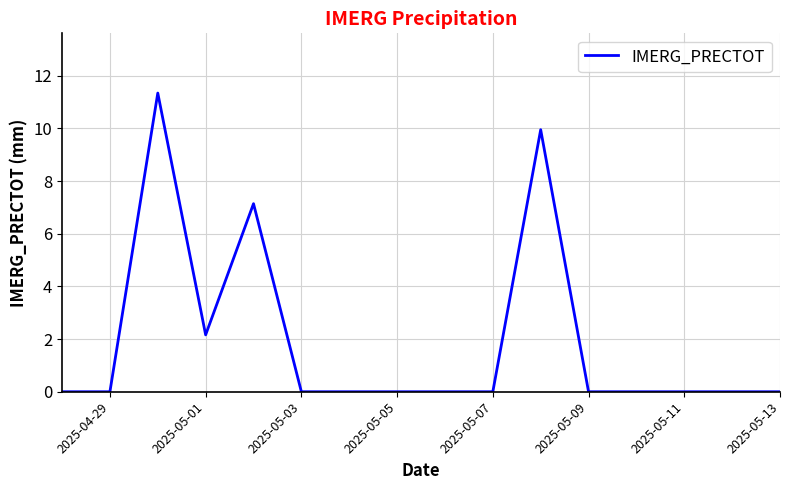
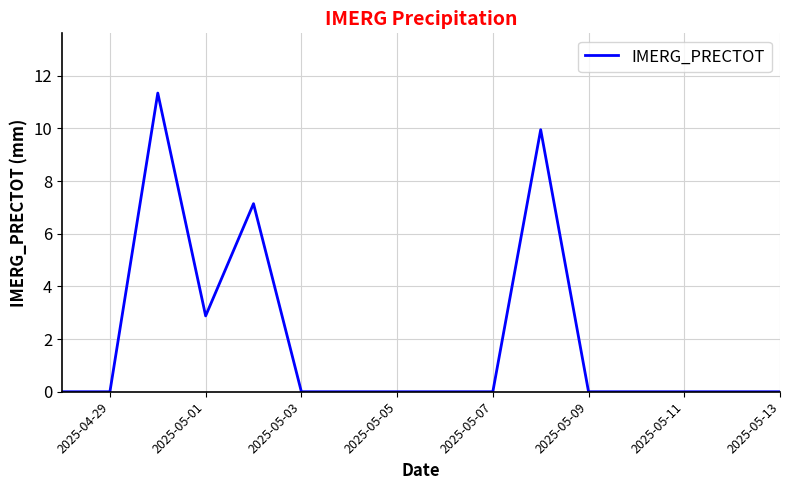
  {
    "2025-04-29": 0.0,
-   "2025-05-01": 2.2,
+   "2025-05-01": 2.9,
    "2025-05-03": 0.0,
    "2025-05-05": 0.0,
    "2025-05-07": 0.0,
    "2025-05-09": 0.0,
    "2025-05-11": 0.0,
    "2025-05-13": 0.0
  }
